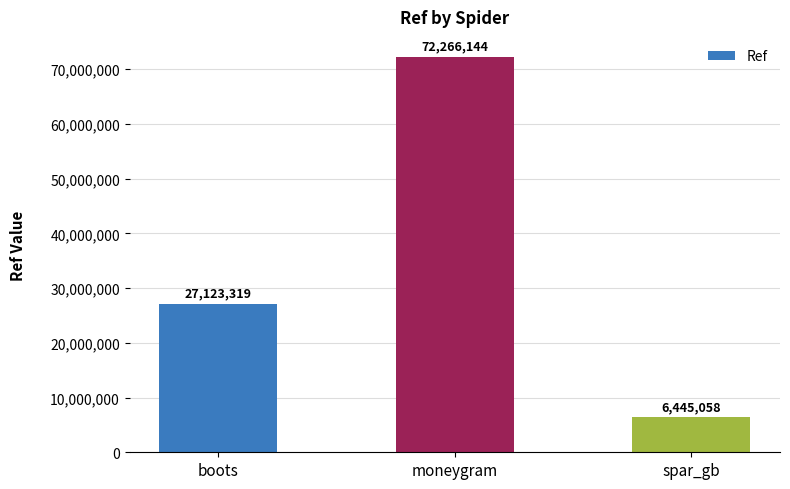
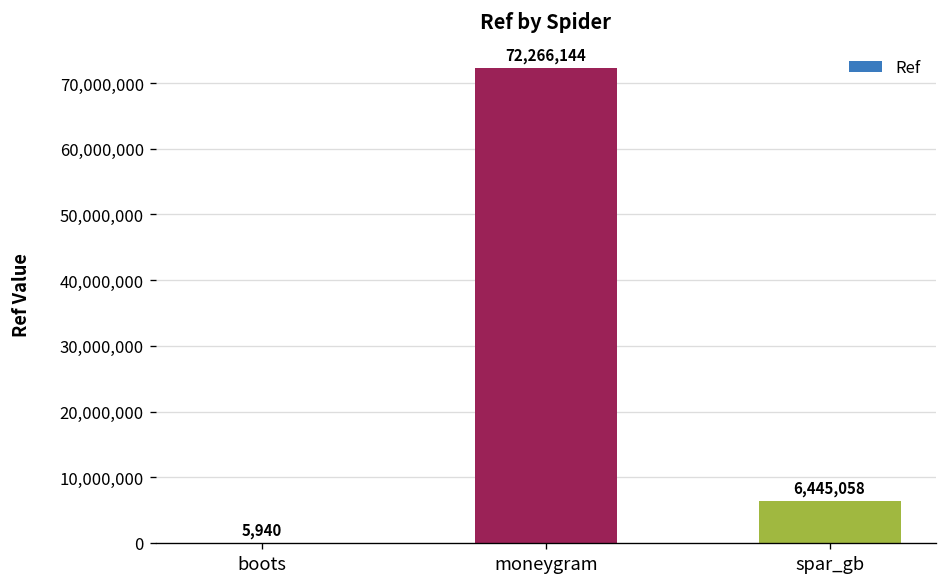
  {
-   "boots": "27,123,319",
+   "boots": "5,940",
    "moneygram": "72,266,144",
    "spar_gb": "6,445,058"
  }
